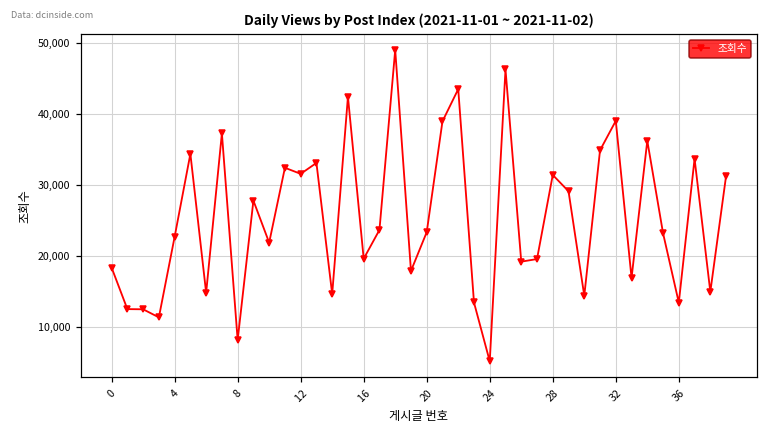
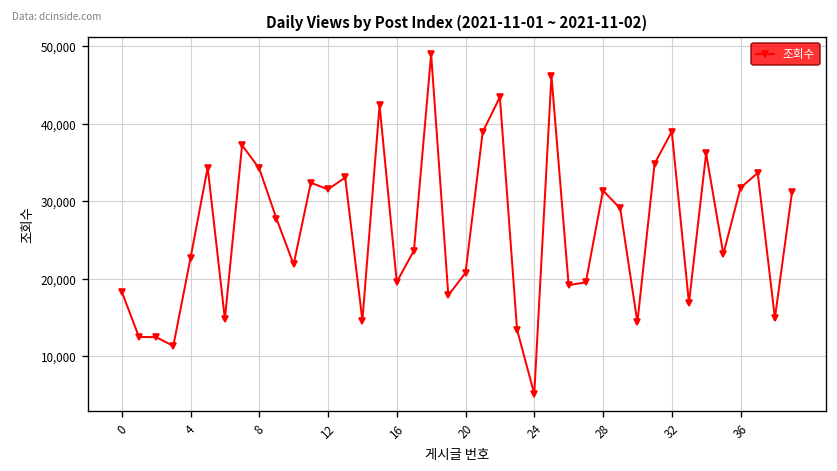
  {
    "0": "18,000",
    "4": "23,000",
-   "8": "8,000",
+   "8": "34,000",
    "12": "32,000",
    "16": "20,000",
-   "20": "23,000",
+   "20": "21,000",
    "24": "5,000",
    "28": "31,000",
    "32": "39,000",
-   "36": "13,000"
+   "36": "32,000"
  }
